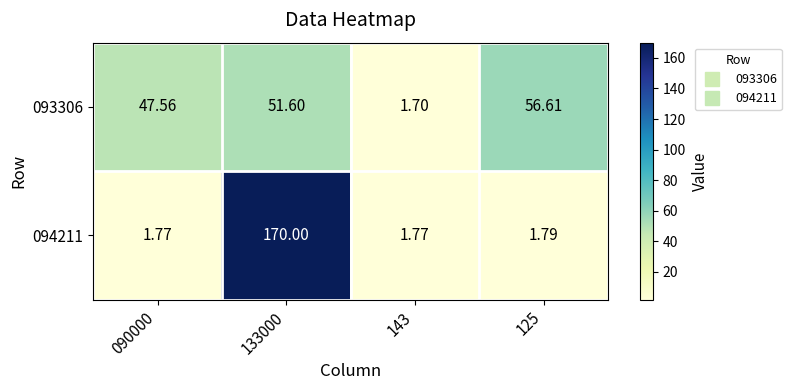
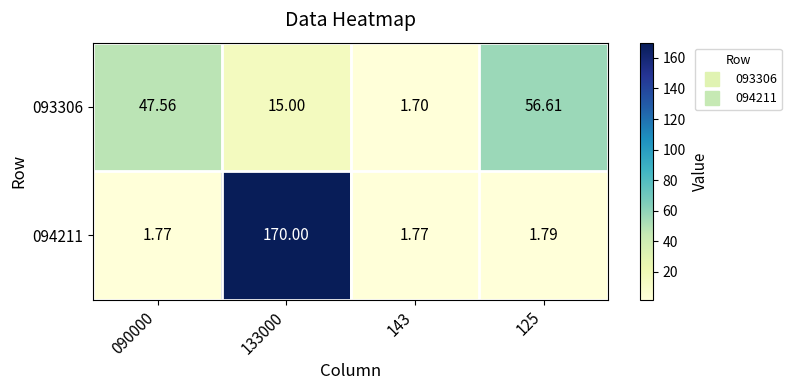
  {
    "093306": {
      "090000": 47.56,
-     "133000": 51.60,
+     "133000": 15.00,
      "143": 1.70,
      "125": 56.61
    },
    "094211": {
      "090000": 1.77,
      "133000": 170.00,
      "143": 1.77,
      "125": 1.79
    }
  }
